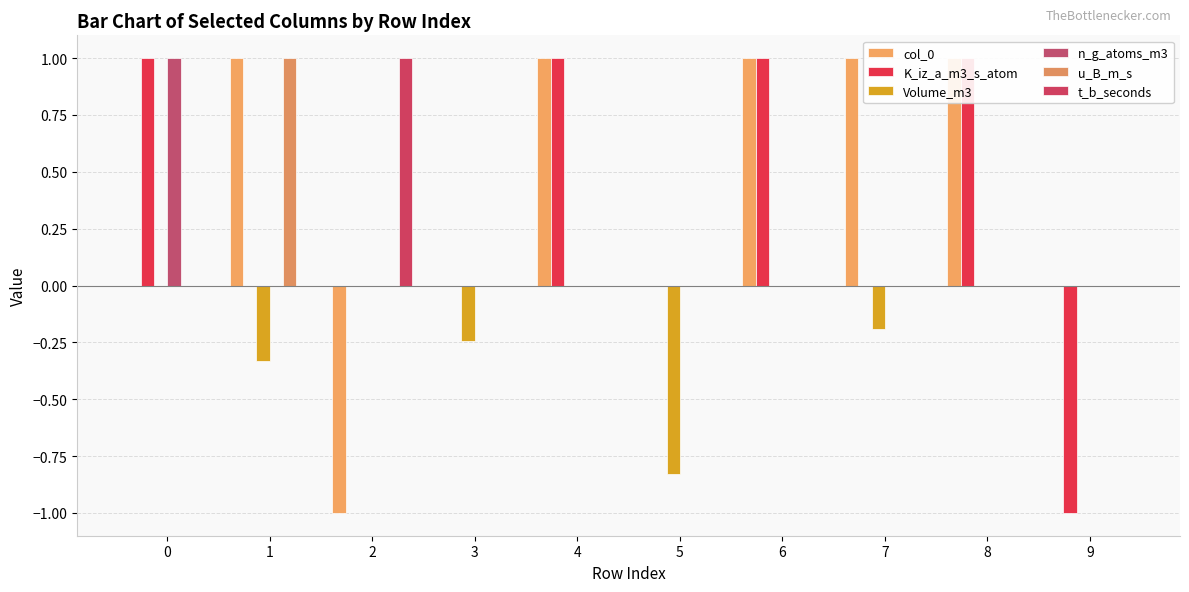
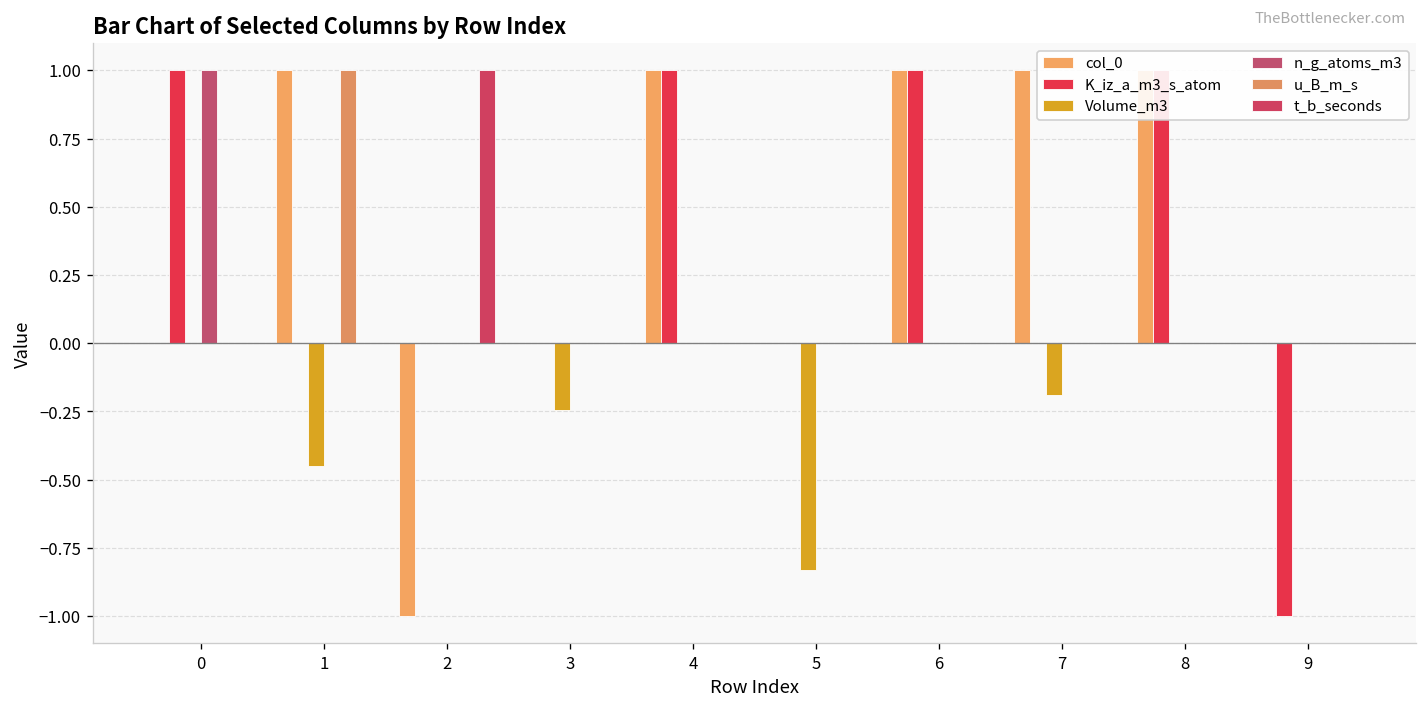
  {
    "Volume_m3": {
      "0": 0.00,
-     "1": -0.33,
+     "1": -0.45,
      "2": 0.00,
      "3": -0.24,
      "4": 0.00,
      "5": -0.83,
      "6": 0.00,
      "7": -0.19,
      "8": 0.00,
      "9": 0.00
    }
  }
